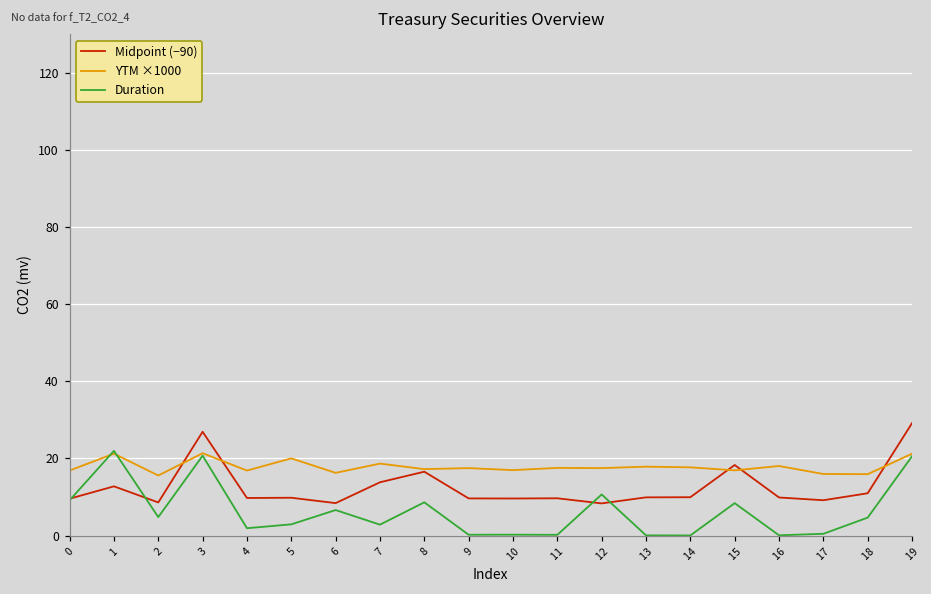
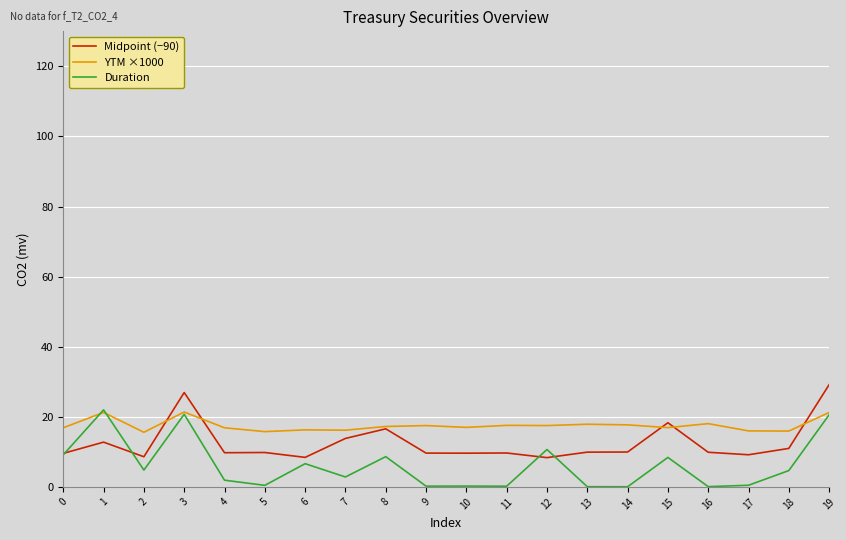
  {
    "Midpoint (−90)": {
      "1": 13,
      "2": 9,
      "3": 27,
      "4": 10,
      "5": 10,
      "6": 8,
      "7": 14,
      "9": 10,
      "10": 10,
      "11": 10,
      "12": 8,
      "13": 10,
      "14": 10,
      "15": 18,
      "16": 10,
      "17": 9,
      "18": 11,
      "19": 29
    },
    "YTM ×1000": {
      "0": 17,
      "2": 16,
      "4": 17,
-     "5": 20,
+     "5": 16,
      "6": 16,
-     "7": 19,
+     "7": 16,
      "9": 17,
      "10": 17,
      "11": 18,
      "12": 17,
      "13": 18,
      "14": 18,
      "15": 17,
      "16": 18,
      "17": 16,
      "18": 16
    },
    "Duration": {
      "2": 5,
      "4": 2,
-     "5": 3,
+     "5": 0,
      "6": 7,
      "7": 3,
      "8": 9,
      "9": 0,
      "10": 0,
      "11": 0,
      "12": 11,
      "13": 0,
      "14": 0,
      "15": 8,
      "16": 0,
      "17": 0,
      "18": 5
    }
  }
